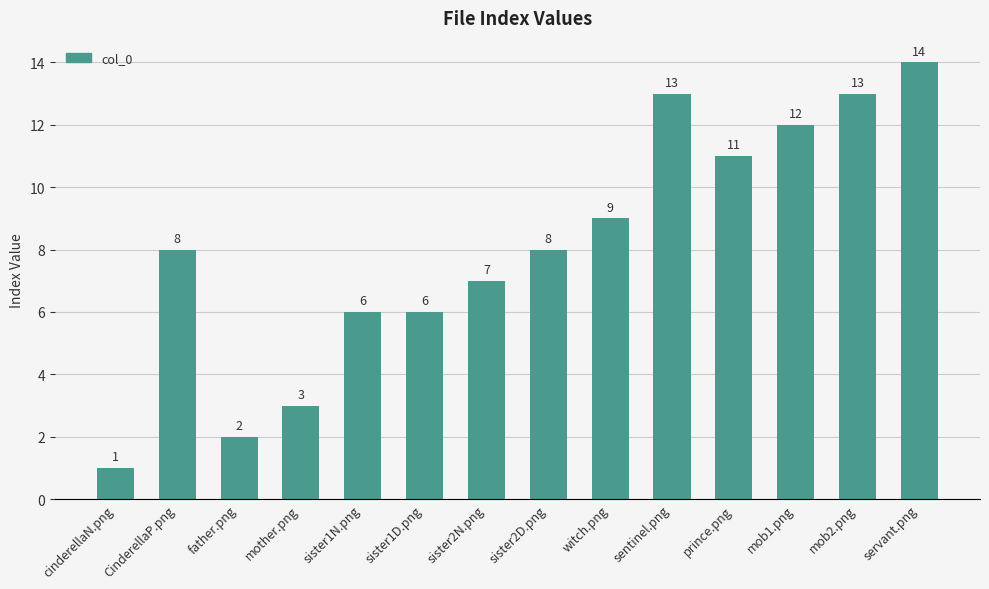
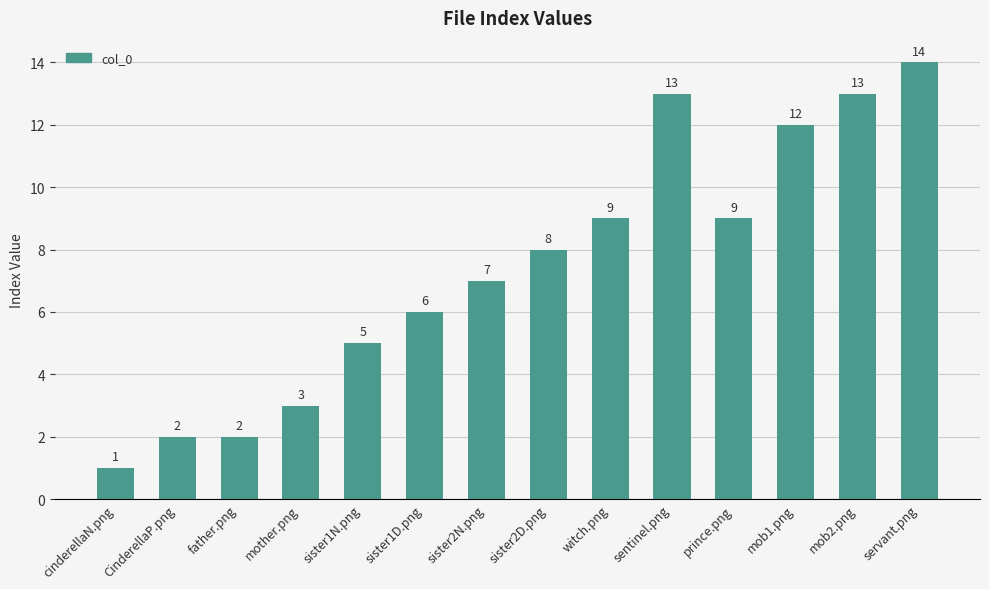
  {
    "cinderellaN.png": 1,
-   "CinderellaP.png": 8,
+   "CinderellaP.png": 2,
    "father.png": 2,
    "mother.png": 3,
-   "sister1N.png": 6,
+   "sister1N.png": 5,
    "sister1D.png": 6,
    "sister2N.png": 7,
    "sister2D.png": 8,
    "witch.png": 9,
    "sentinel.png": 13,
-   "prince.png": 11,
+   "prince.png": 9,
    "mob1.png": 12,
    "mob2.png": 13,
    "servant.png": 14
  }
